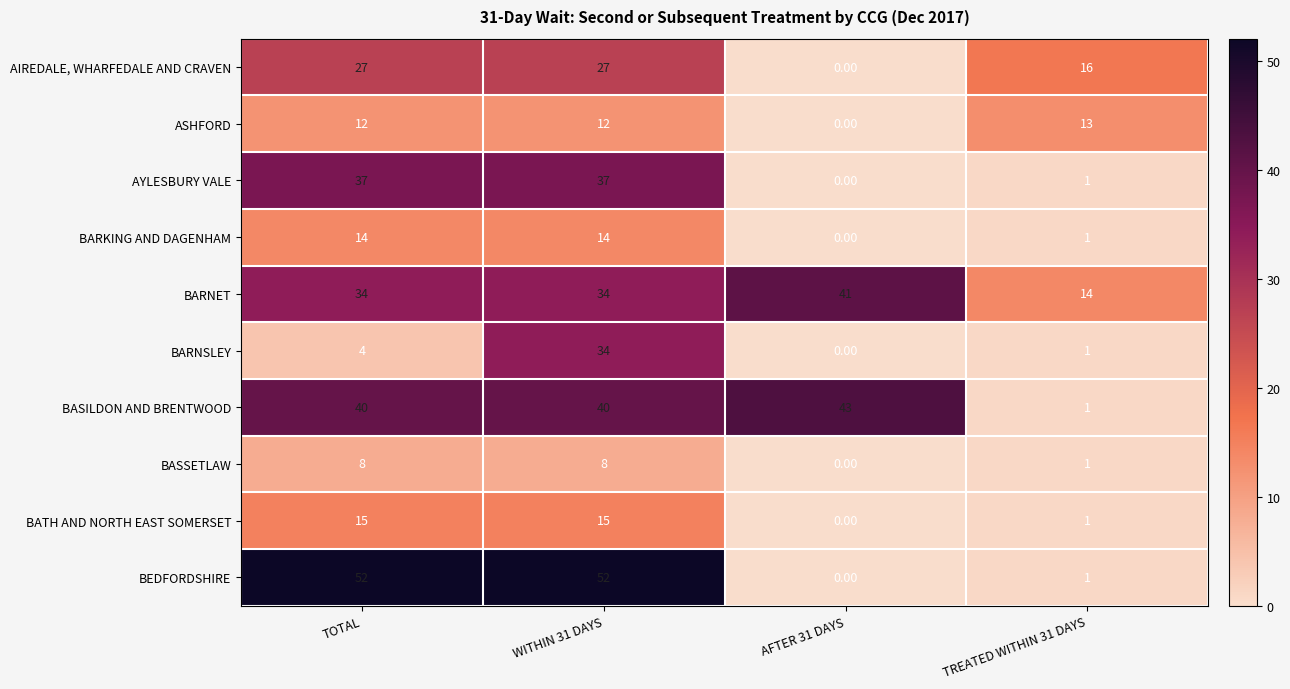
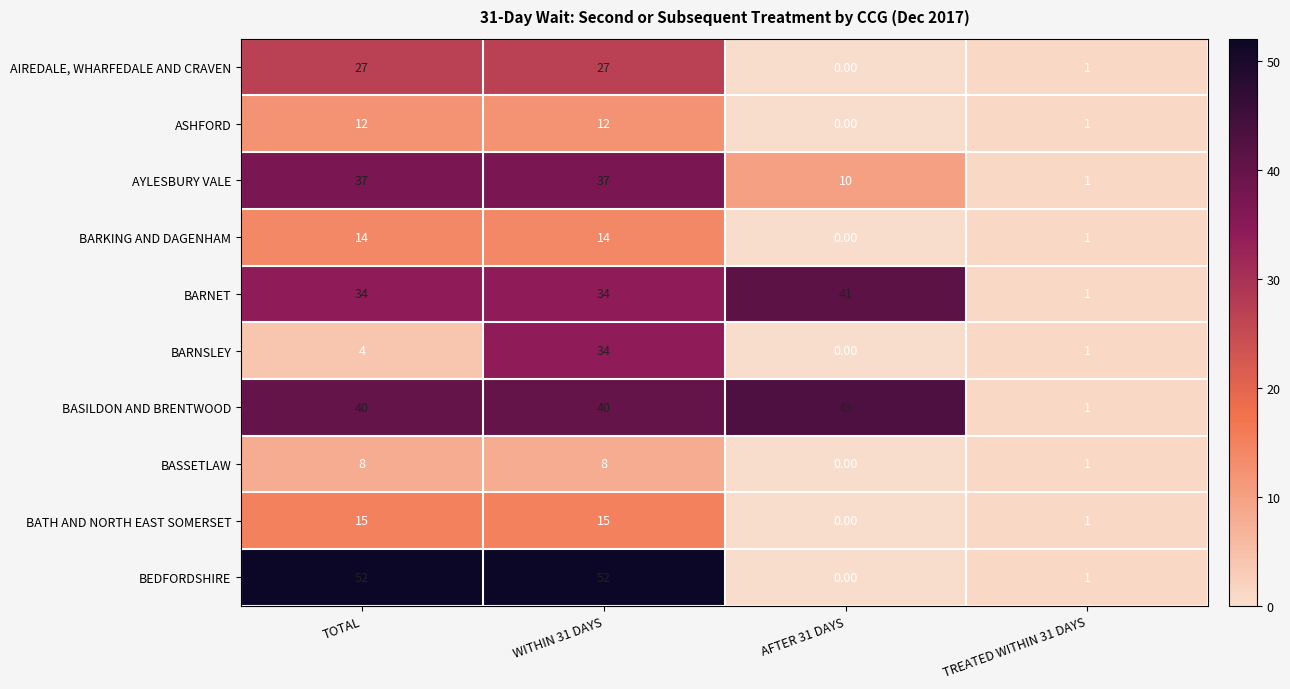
  {
    "AIREDALE, WHARFEDALE AND CRAVEN": {
      "TOTAL": 27,
      "WITHIN 31 DAYS": 27,
      "AFTER 31 DAYS": 0.00,
-     "TREATED WITHIN 31 DAYS": 16
+     "TREATED WITHIN 31 DAYS": 1
    },
    "ASHFORD": {
      "TOTAL": 12,
      "WITHIN 31 DAYS": 12,
      "AFTER 31 DAYS": 0.00,
-     "TREATED WITHIN 31 DAYS": 13
+     "TREATED WITHIN 31 DAYS": 1
    },
    "AYLESBURY VALE": {
      "TOTAL": 37,
      "WITHIN 31 DAYS": 37,
-     "AFTER 31 DAYS": 0.00,
+     "AFTER 31 DAYS": 10,
      "TREATED WITHIN 31 DAYS": 1
    },
    "BARKING AND DAGENHAM": {
      "TOTAL": 14,
      "WITHIN 31 DAYS": 14,
      "AFTER 31 DAYS": 0.00,
      "TREATED WITHIN 31 DAYS": 1
    },
    "BARNET": {
      "TOTAL": 34,
      "WITHIN 31 DAYS": 34,
      "AFTER 31 DAYS": 41,
-     "TREATED WITHIN 31 DAYS": 14
+     "TREATED WITHIN 31 DAYS": 1
    },
    "BARNSLEY": {
      "TOTAL": 4,
      "WITHIN 31 DAYS": 34,
      "AFTER 31 DAYS": 0.00,
      "TREATED WITHIN 31 DAYS": 1
    },
    "BASILDON AND BRENTWOOD": {
      "TOTAL": 40,
      "WITHIN 31 DAYS": 40,
      "TREATED WITHIN 31 DAYS": 1
    },
    "BASSETLAW": {
      "TOTAL": 8,
      "WITHIN 31 DAYS": 8,
      "AFTER 31 DAYS": 0.00,
      "TREATED WITHIN 31 DAYS": 1
    },
    "BATH AND NORTH EAST SOMERSET": {
      "TOTAL": 15,
      "WITHIN 31 DAYS": 15,
      "AFTER 31 DAYS": 0.00,
      "TREATED WITHIN 31 DAYS": 1
    },
    "BEDFORDSHIRE": {
      "AFTER 31 DAYS": 0.00,
      "TREATED WITHIN 31 DAYS": 1
    }
  }
